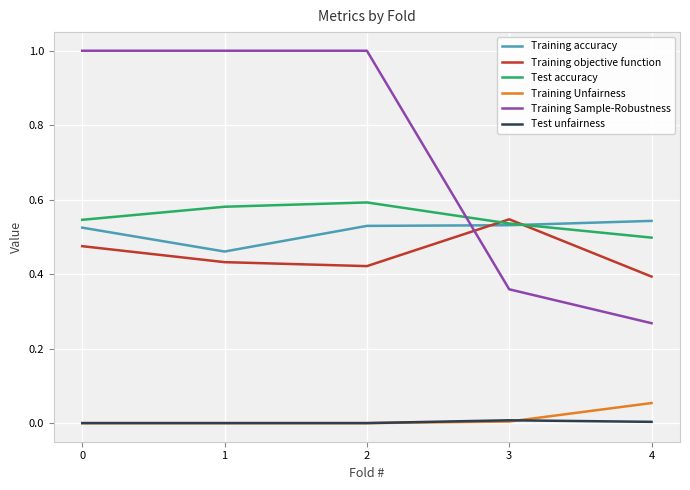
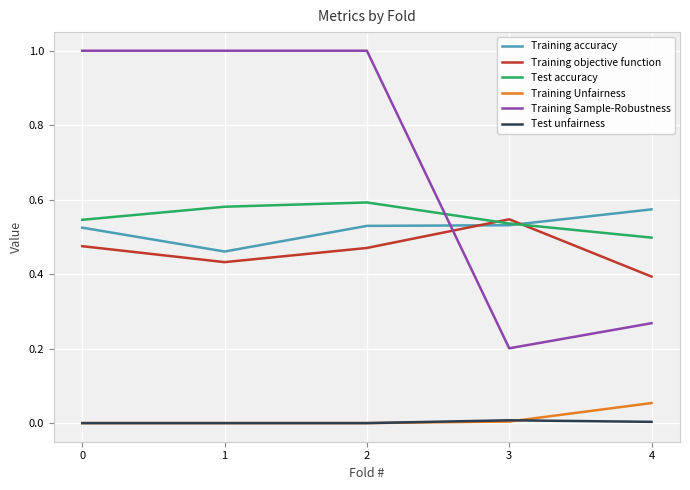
  {
    "Training accuracy": {
      "0": 0.52,
      "1": 0.46,
      "2": 0.53,
-     "4": 0.54
+     "4": 0.57
    },
    "Training objective function": {
      "0": 0.48,
      "1": 0.43,
-     "2": 0.42,
+     "2": 0.47,
      "3": 0.55,
      "4": 0.39
    },
    "Test accuracy": {
      "0": 0.55,
      "1": 0.58,
      "2": 0.59,
      "4": 0.50
    },
    "Training Unfairness": {
      "4": 0.05
    },
    "Training Sample-Robustness": {
      "0": 1.00,
      "1": 1.00,
      "2": 1.00,
-     "3": 0.36,
+     "3": 0.20,
      "4": 0.27
    },
    "Test unfairness": {
      "4": 0.00
    }
  }
